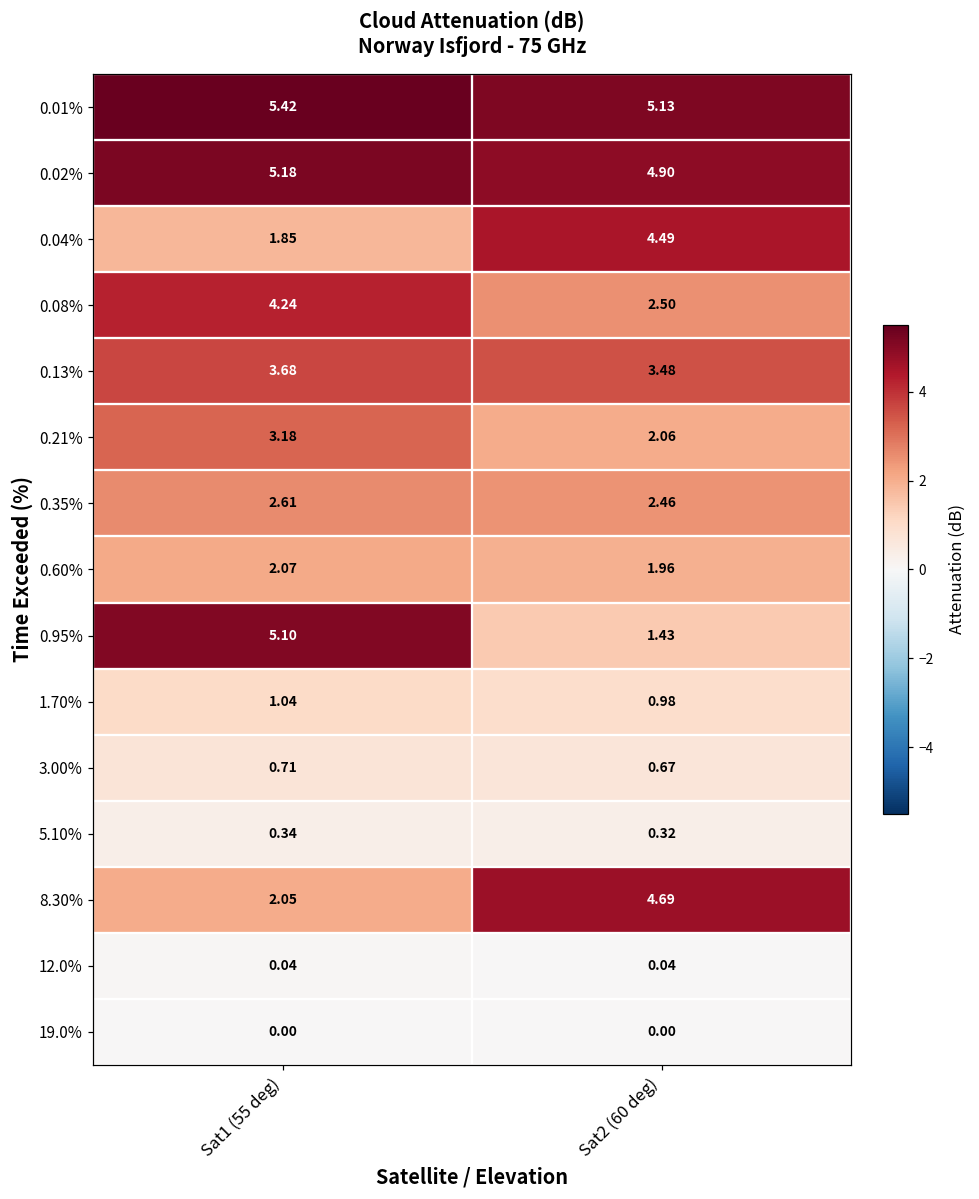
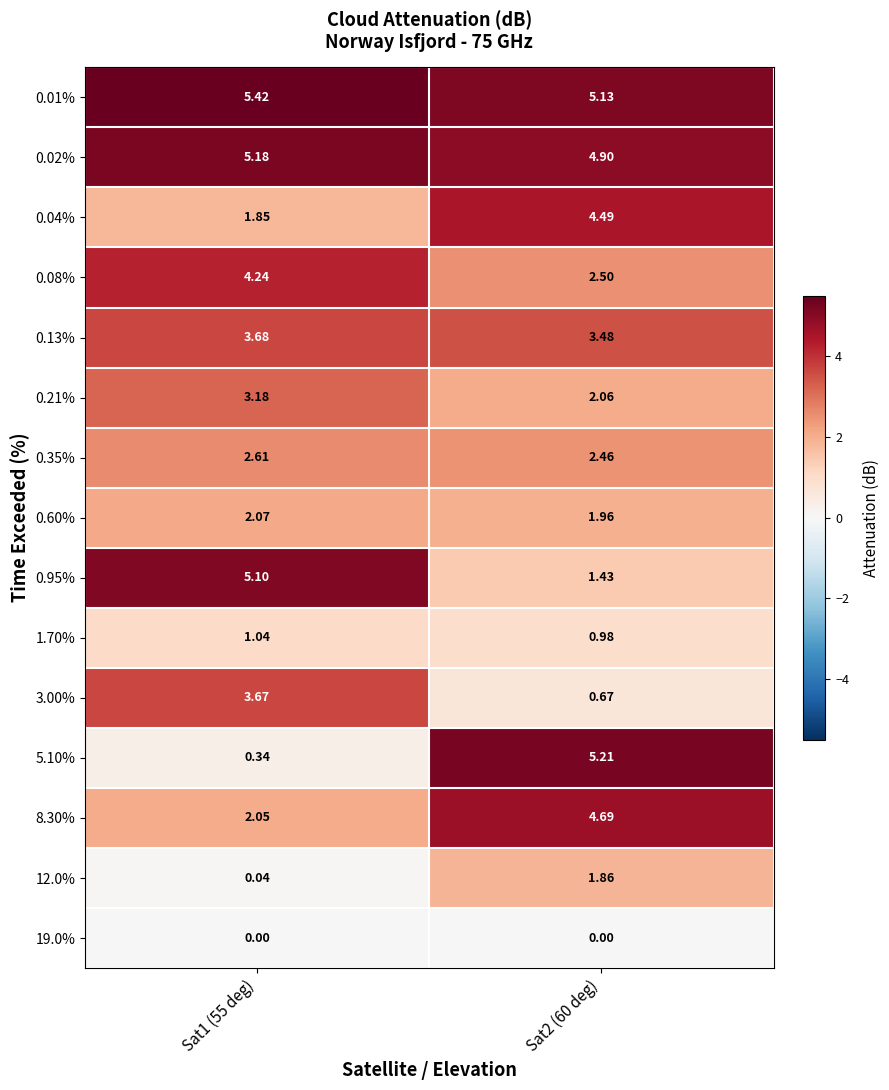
  {
    "0.01%": {
      "Sat1 (55 deg)": 5.42,
      "Sat2 (60 deg)": 5.13
    },
    "0.02%": {
      "Sat1 (55 deg)": 5.18,
      "Sat2 (60 deg)": 4.90
    },
    "0.04%": {
      "Sat1 (55 deg)": 1.85,
      "Sat2 (60 deg)": 4.49
    },
    "0.08%": {
      "Sat1 (55 deg)": 4.24,
      "Sat2 (60 deg)": 2.50
    },
    "0.13%": {
      "Sat1 (55 deg)": 3.68,
      "Sat2 (60 deg)": 3.48
    },
    "0.21%": {
      "Sat1 (55 deg)": 3.18,
      "Sat2 (60 deg)": 2.06
    },
    "0.35%": {
      "Sat1 (55 deg)": 2.61,
      "Sat2 (60 deg)": 2.46
    },
    "0.60%": {
      "Sat1 (55 deg)": 2.07,
      "Sat2 (60 deg)": 1.96
    },
    "0.95%": {
      "Sat1 (55 deg)": 5.10,
      "Sat2 (60 deg)": 1.43
    },
    "1.70%": {
      "Sat1 (55 deg)": 1.04,
      "Sat2 (60 deg)": 0.98
    },
    "3.00%": {
-     "Sat1 (55 deg)": 0.71,
+     "Sat1 (55 deg)": 3.67,
      "Sat2 (60 deg)": 0.67
    },
    "5.10%": {
      "Sat1 (55 deg)": 0.34,
-     "Sat2 (60 deg)": 0.32
+     "Sat2 (60 deg)": 5.21
    },
    "8.30%": {
      "Sat1 (55 deg)": 2.05,
      "Sat2 (60 deg)": 4.69
    },
    "12.0%": {
      "Sat1 (55 deg)": 0.04,
-     "Sat2 (60 deg)": 0.04
+     "Sat2 (60 deg)": 1.86
    },
    "19.0%": {
      "Sat1 (55 deg)": 0.00,
      "Sat2 (60 deg)": 0.00
    }
  }
